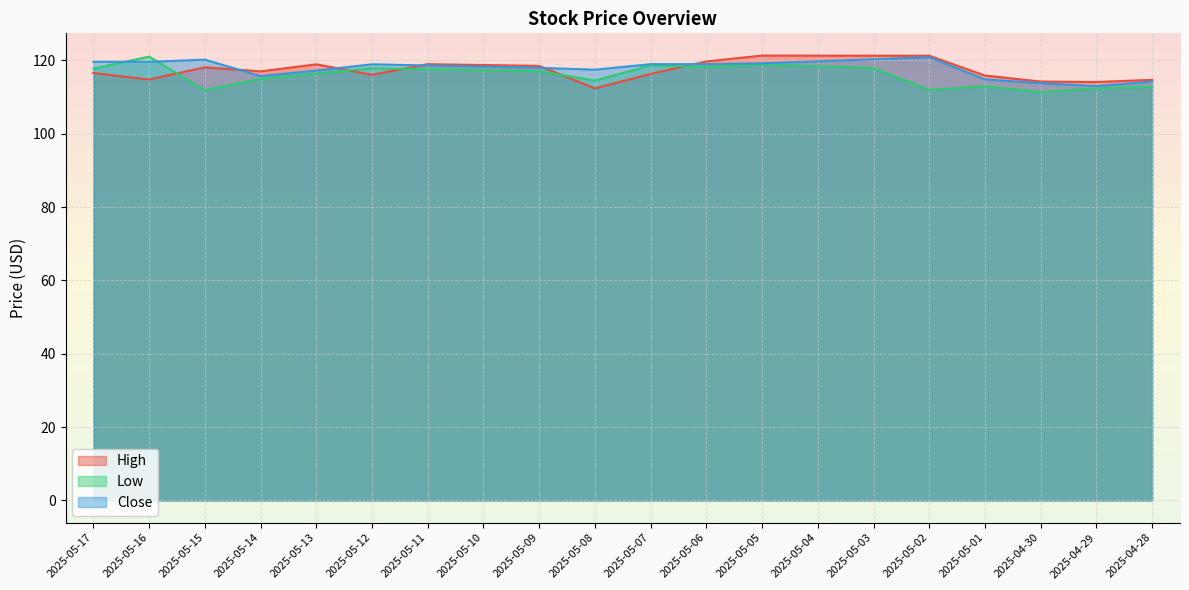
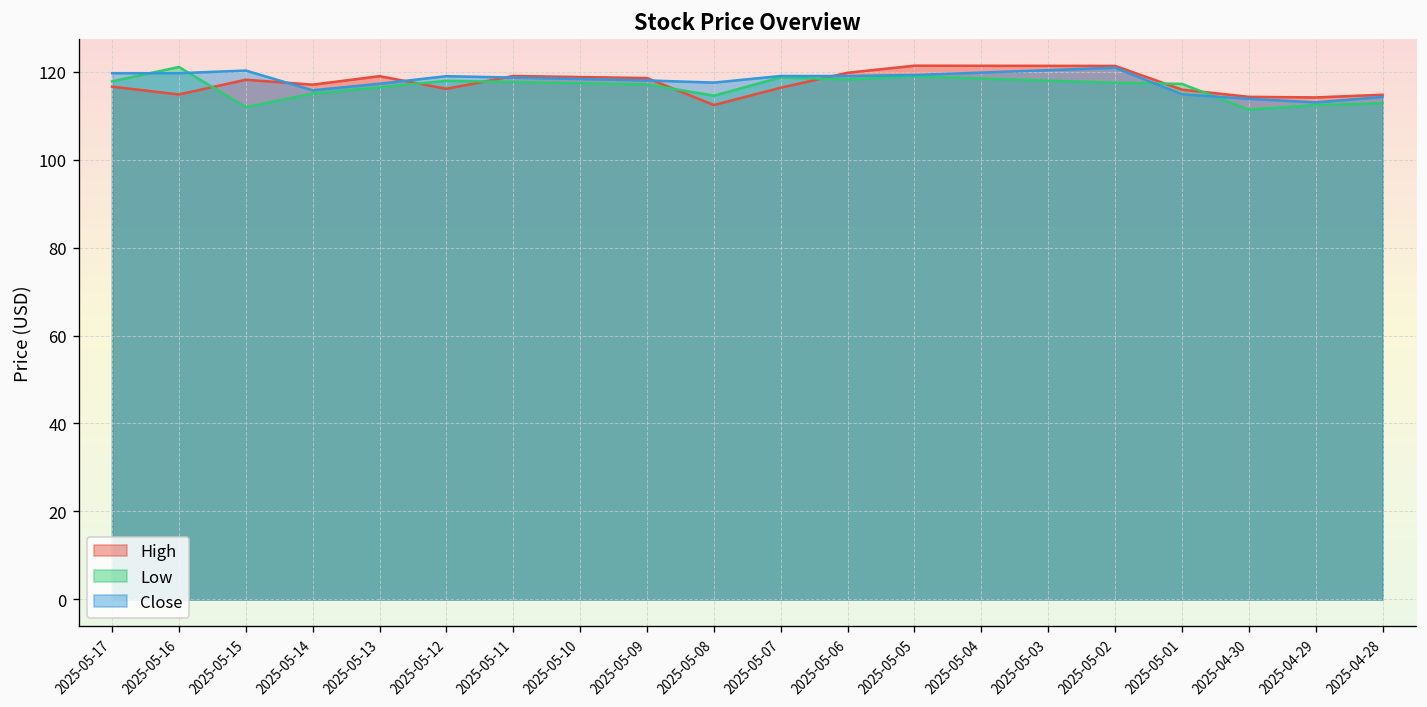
  {
    "High": {
      "2025-05-17": 117,
      "2025-05-16": 115,
      "2025-05-15": 118,
      "2025-05-14": 117,
      "2025-05-13": 119,
      "2025-05-12": 116,
      "2025-05-08": 112,
      "2025-05-07": 116,
      "2025-05-06": 120,
      "2025-05-05": 121,
      "2025-05-04": 121,
      "2025-05-03": 121,
      "2025-05-01": 116,
      "2025-04-29": 114
    },
    "Low": {
      "2025-05-17": 118,
      "2025-05-16": 121,
      "2025-05-15": 112,
      "2025-05-14": 115,
      "2025-05-13": 116,
      "2025-05-12": 118,
      "2025-05-11": 118,
      "2025-05-10": 117,
      "2025-05-09": 117,
      "2025-05-08": 115,
      "2025-05-06": 118,
      "2025-05-04": 118,
      "2025-05-03": 118,
-     "2025-05-02": 112,
-     "2025-05-01": 113,
+     "2025-05-02": 117,
+     "2025-05-01": 117,
      "2025-04-30": 111,
      "2025-04-28": 113
    },
    "Close": {
      "2025-05-17": 120,
      "2025-05-16": 120,
      "2025-05-15": 120,
      "2025-05-14": 116,
      "2025-05-13": 117,
      "2025-05-12": 119,
      "2025-05-08": 117,
      "2025-05-06": 119,
      "2025-05-04": 120,
      "2025-05-03": 120,
      "2025-05-01": 115
    }
  }
